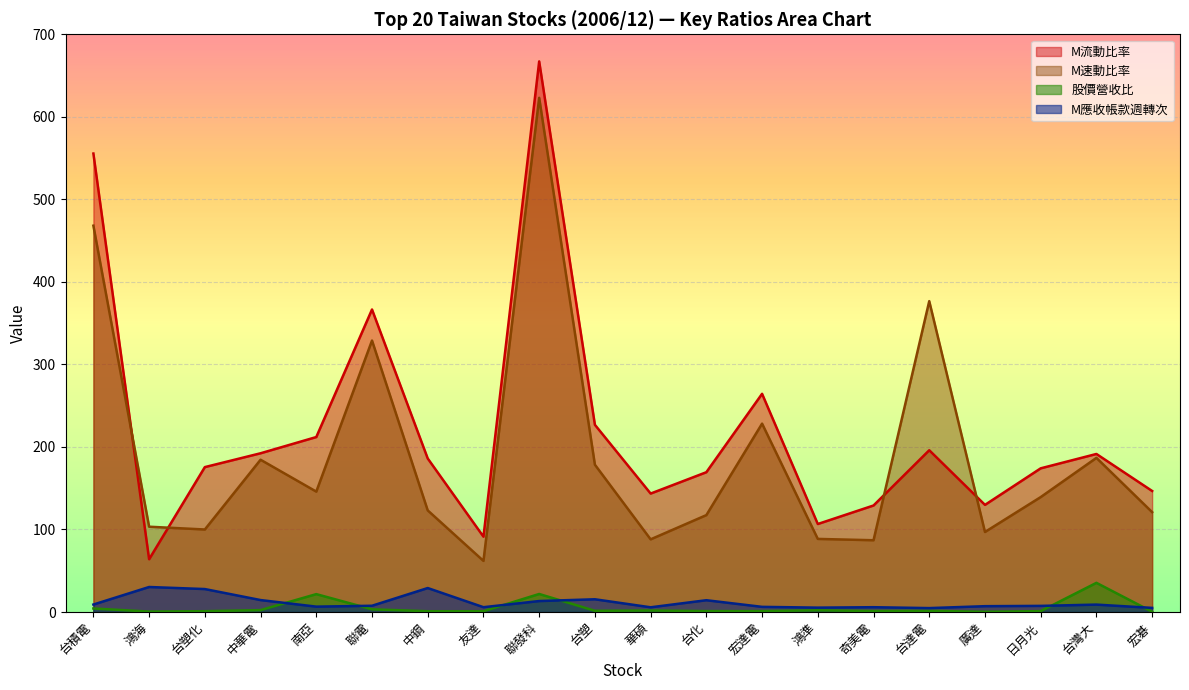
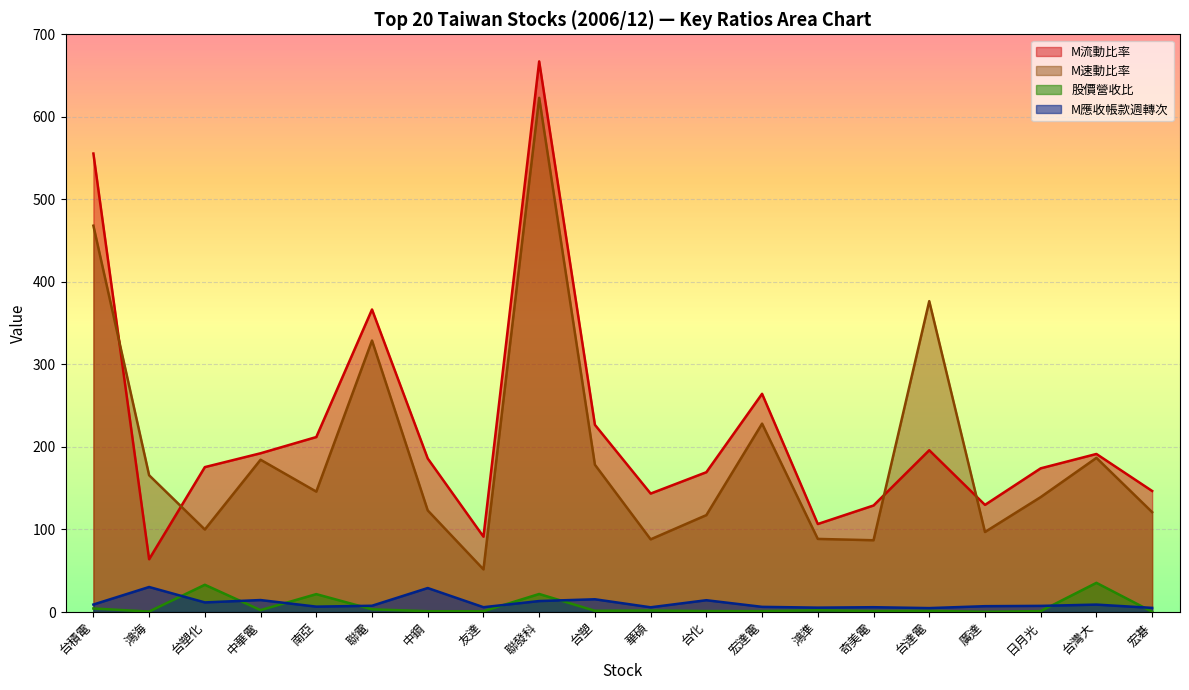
  {
    "M流動比率": {
      "台積電": 560,
      "鴻海": 60,
      "台塑化": 180,
      "中華電": 190,
      "南亞": 210,
      "聯電": 370,
      "中鋼": 190,
      "友達": 90,
      "聯發科": 670,
      "台塑": 230,
      "華碩": 140,
      "台化": 170,
      "宏達電": 260,
      "鴻準": 110,
      "奇美電": 130,
      "台達電": 200,
      "廣達": 130,
      "日月光": 170,
      "台灣大": 190,
      "宏碁": 150
    },
    "M速動比率": {
      "台積電": 470,
-     "鴻海": 100,
+     "鴻海": 170,
      "台塑化": 100,
      "中華電": 180,
      "南亞": 150,
      "聯電": 330,
      "中鋼": 120,
-     "友達": 60,
+     "友達": 50,
      "聯發科": 620,
      "台塑": 180,
      "華碩": 90,
      "台化": 120,
      "宏達電": 230,
      "鴻準": 90,
      "奇美電": 90,
      "台達電": 380,
      "廣達": 100,
      "日月光": 140,
      "台灣大": 190,
      "宏碁": 120
    },
    "股價營收比": {
      "台積電": 0,
      "鴻海": 0,
-     "台塑化": 0,
+     "台塑化": 30,
      "中華電": 0,
      "南亞": 20,
      "聯電": 0,
      "中鋼": 0,
      "友達": 0,
      "聯發科": 20,
      "台塑": 0,
      "華碩": 0,
      "台化": 0,
      "宏達電": 0,
      "鴻準": 0,
      "奇美電": 0,
      "台達電": 0,
      "廣達": 0,
      "日月光": 0,
      "台灣大": 40,
      "宏碁": 0
    },
    "M應收帳款週轉次": {
      "台積電": 10,
      "鴻海": 30,
-     "台塑化": 30,
+     "台塑化": 10,
      "中華電": 10,
      "南亞": 10,
      "聯電": 10,
      "中鋼": 30,
      "友達": 10,
      "聯發科": 10,
      "台塑": 20,
      "華碩": 10,
      "台化": 10,
      "宏達電": 10,
      "鴻準": 10,
      "奇美電": 10,
      "台達電": 0,
      "廣達": 10,
      "日月光": 10,
      "台灣大": 10,
      "宏碁": 10
    }
  }
